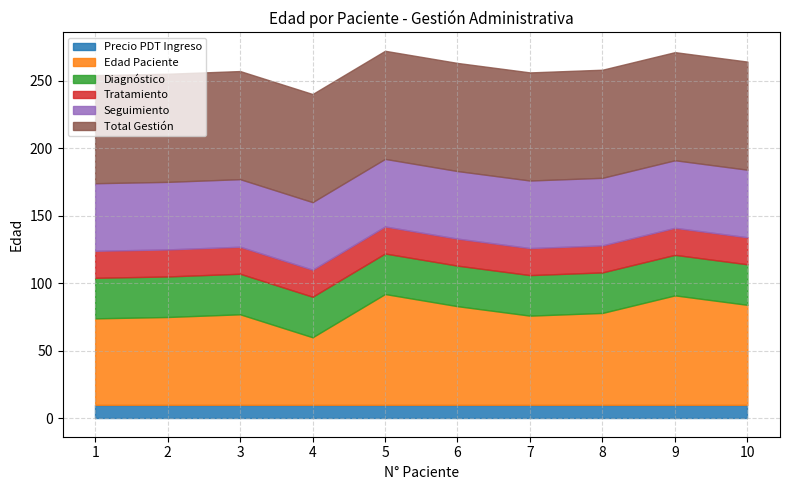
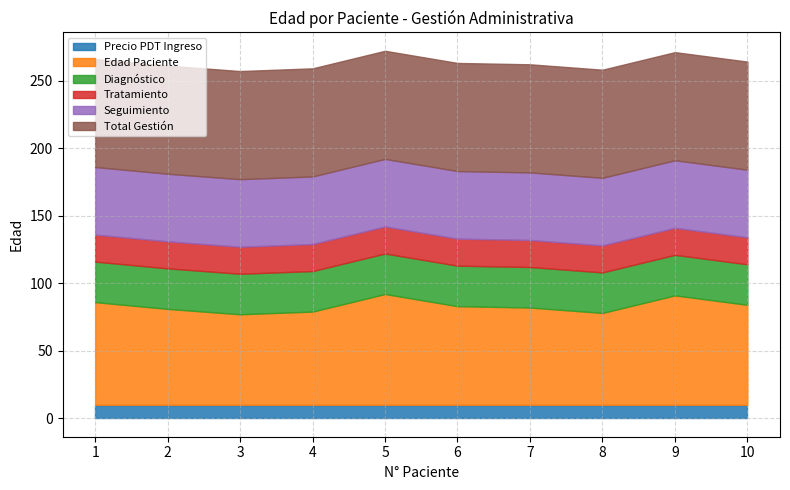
  {
    "Precio PDT Ingreso": {
      "1": 10,
      "2": 10,
      "3": 10,
      "4": 10,
      "5": 10,
      "6": 10,
      "7": 10,
      "8": 10,
      "9": 10,
      "10": 10
    },
    "Edad Paciente": {
-     "1": 64,
-     "2": 65,
+     "1": 76,
+     "2": 71,
      "3": 67,
-     "4": 50,
+     "4": 69,
      "5": 82,
      "6": 73,
-     "7": 66,
+     "7": 72,
      "8": 68,
      "9": 81,
      "10": 74
    },
    "Diagnóstico": {
      "1": 30,
      "2": 30,
      "3": 30,
      "4": 30,
      "5": 30,
      "6": 30,
      "7": 30,
      "8": 30,
      "9": 30,
      "10": 30
    },
    "Tratamiento": {
      "1": 20,
      "2": 20,
      "3": 20,
      "4": 20,
      "5": 20,
      "6": 20,
      "7": 20,
      "8": 20,
      "9": 20,
      "10": 20
    },
    "Seguimiento": {
      "1": 50,
      "2": 50,
      "3": 50,
      "4": 50,
      "5": 50,
      "6": 50,
      "7": 50,
      "8": 50,
      "9": 50,
      "10": 50
    },
    "Total Gestión": {
      "3": 80,
      "4": 80,
      "5": 80,
      "6": 80,
      "7": 80,
      "8": 80,
      "9": 80,
      "10": 80
    }
  }
